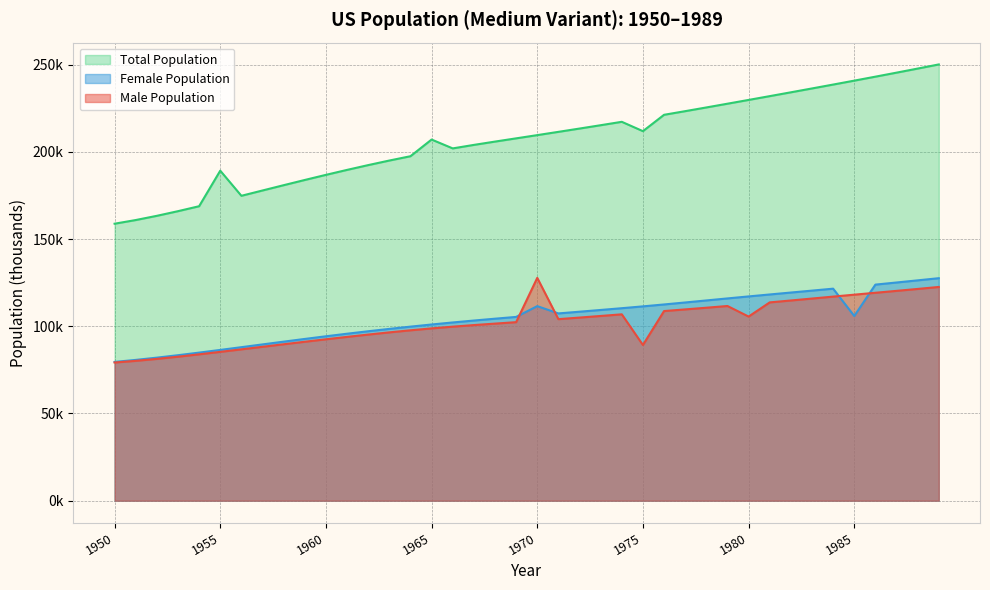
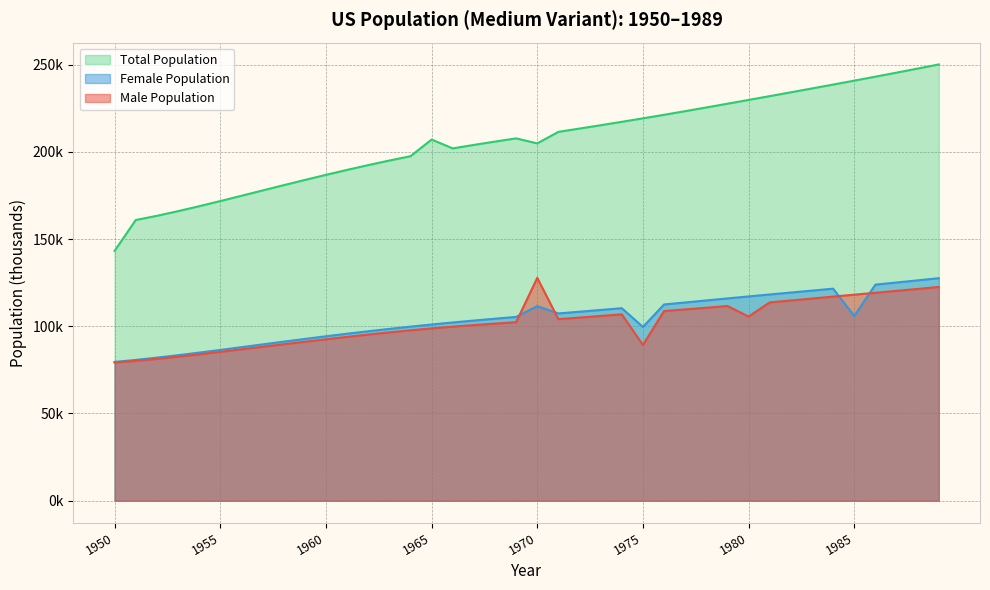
  {
    "Total Population": {
-     "1950": 159000,
-     "1955": 189000,
+     "1950": 143000,
+     "1955": 172000,
      "1960": 187000,
      "1965": 207000,
-     "1970": 210000,
-     "1975": 212000,
+     "1970": 205000,
+     "1975": 219000,
      "1980": 230000,
      "1985": 241000
    },
    "Female Population": {
      "1960": 94000,
      "1965": 101000,
      "1970": 112000,
-     "1975": 111000,
+     "1975": 100000,
      "1980": 117000,
      "1985": 106000
    },
    "Male Population": {
      "1960": 93000,
      "1965": 99000,
      "1970": 128000,
      "1975": 89000,
      "1980": 106000,
      "1985": 118000
    }
  }
